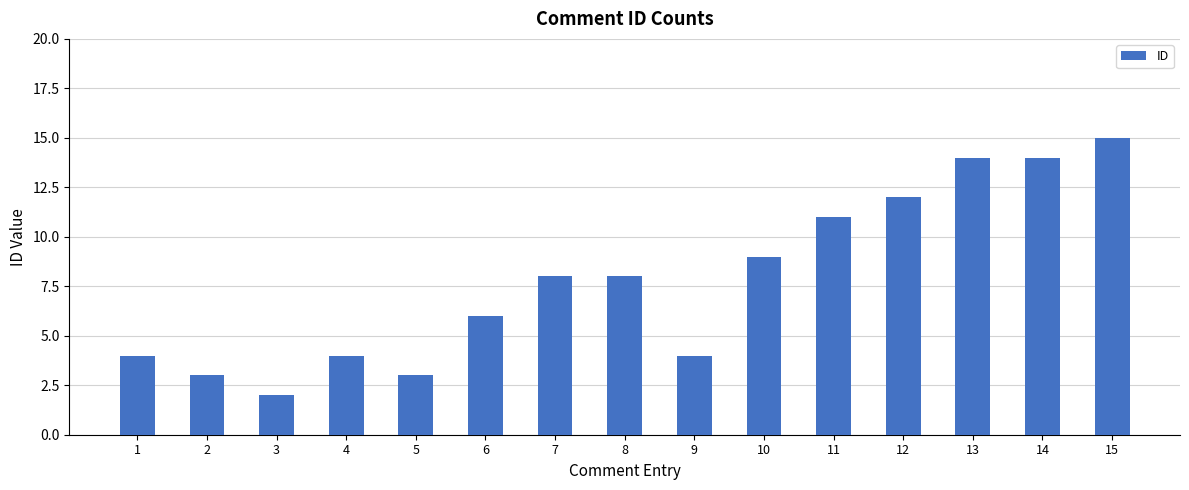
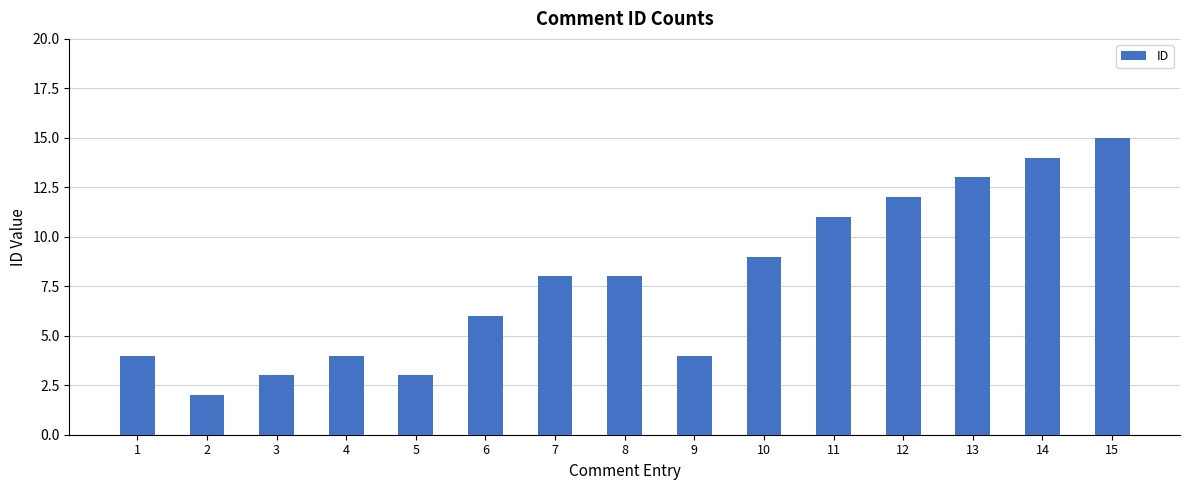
  {
    "1": 4,
-   "2": 3,
-   "3": 2,
+   "2": 2,
+   "3": 3,
    "4": 4,
    "5": 3,
    "6": 6,
    "7": 8,
    "8": 8,
    "9": 4,
    "10": 9,
    "11": 11,
    "12": 12,
-   "13": 14,
+   "13": 13,
    "14": 14,
    "15": 15
  }
